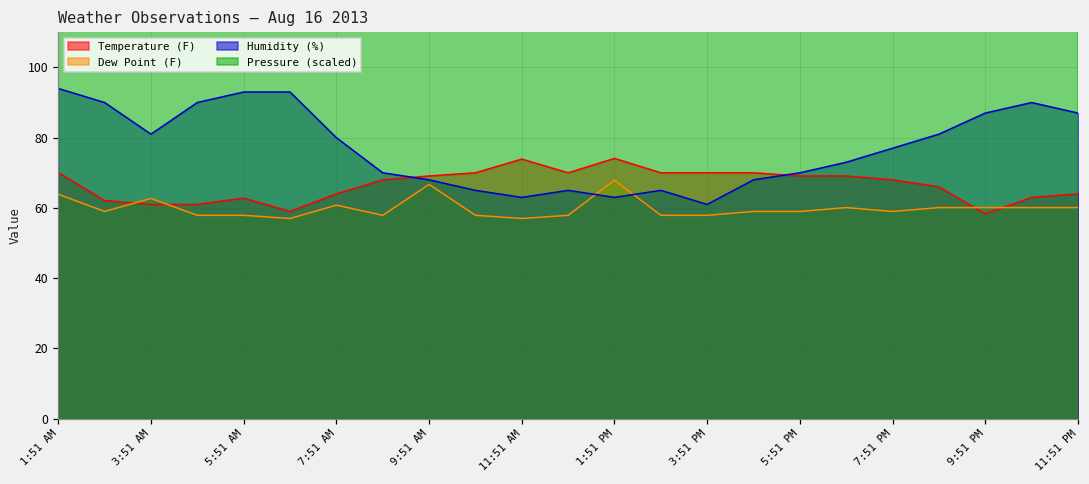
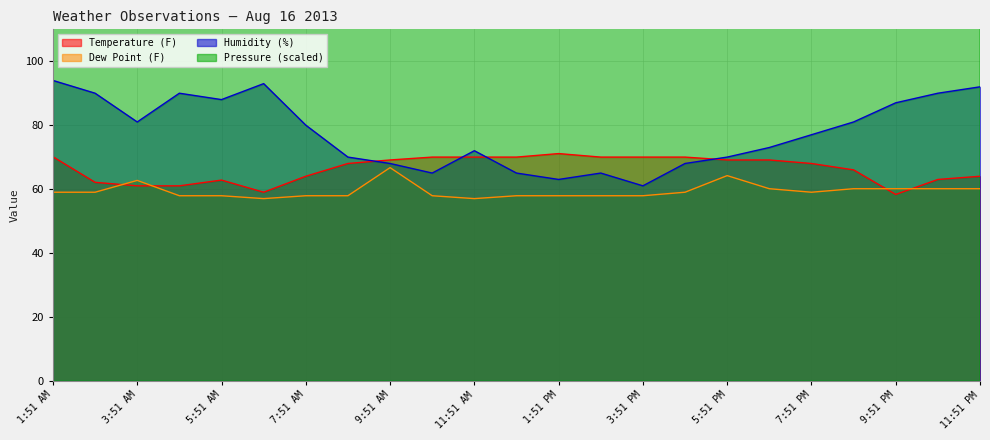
  {
    "Temperature (F)": {
      "1:51 AM": 70,
      "3:51 AM": 61,
      "5:51 AM": 63,
      "7:51 AM": 64,
      "9:51 AM": 69,
-     "11:51 AM": 74,
-     "1:51 PM": 74,
+     "11:51 AM": 70,
+     "1:51 PM": 71,
      "3:51 PM": 70,
      "5:51 PM": 69,
      "7:51 PM": 68,
      "9:51 PM": 58,
      "11:51 PM": 64
    },
    "Dew Point (F)": {
-     "1:51 AM": 64,
+     "1:51 AM": 59,
      "3:51 AM": 63,
      "5:51 AM": 58,
-     "7:51 AM": 61,
+     "7:51 AM": 58,
      "9:51 AM": 67,
      "11:51 AM": 57,
-     "1:51 PM": 68,
+     "1:51 PM": 58,
      "3:51 PM": 58,
-     "5:51 PM": 59,
+     "5:51 PM": 64,
      "7:51 PM": 59,
      "9:51 PM": 60,
      "11:51 PM": 60
    },
    "Humidity (%)": {
      "1:51 AM": 94,
      "3:51 AM": 81,
-     "5:51 AM": 93,
+     "5:51 AM": 88,
      "7:51 AM": 80,
      "9:51 AM": 68,
-     "11:51 AM": 63,
+     "11:51 AM": 72,
      "1:51 PM": 63,
      "3:51 PM": 61,
      "5:51 PM": 70,
      "7:51 PM": 77,
      "9:51 PM": 87,
-     "11:51 PM": 87
+     "11:51 PM": 92
    }
  }
